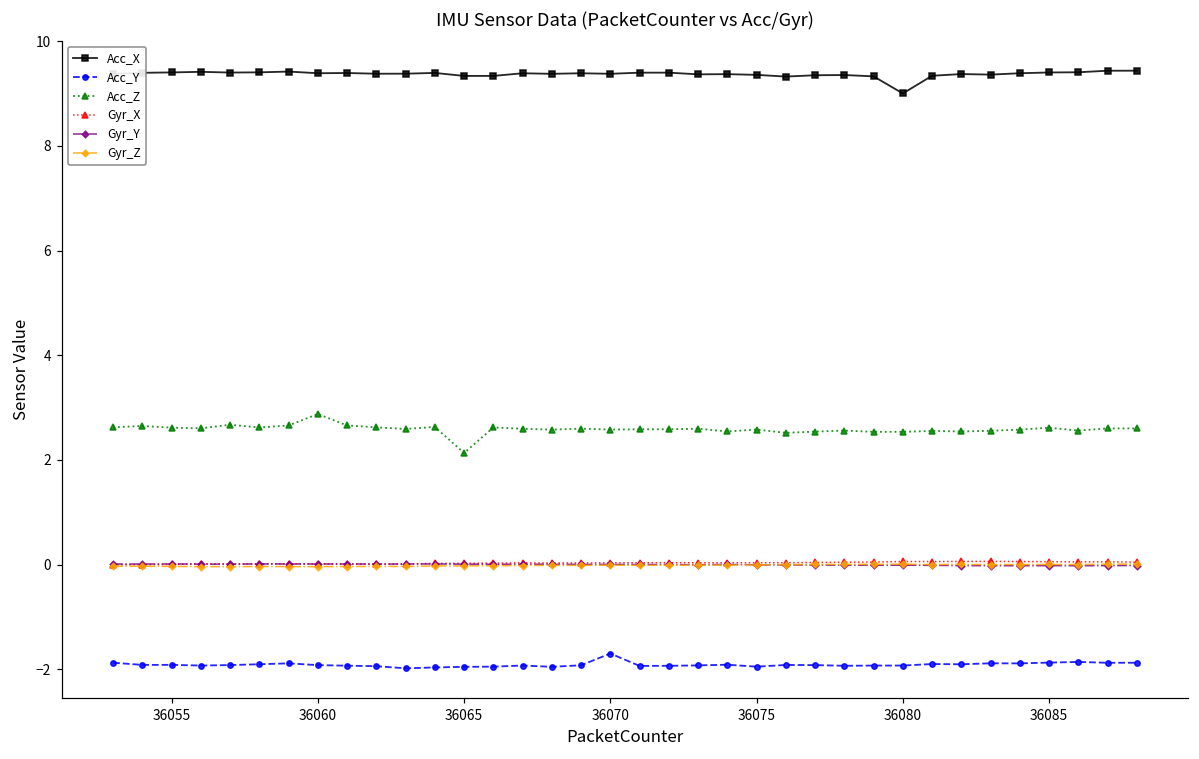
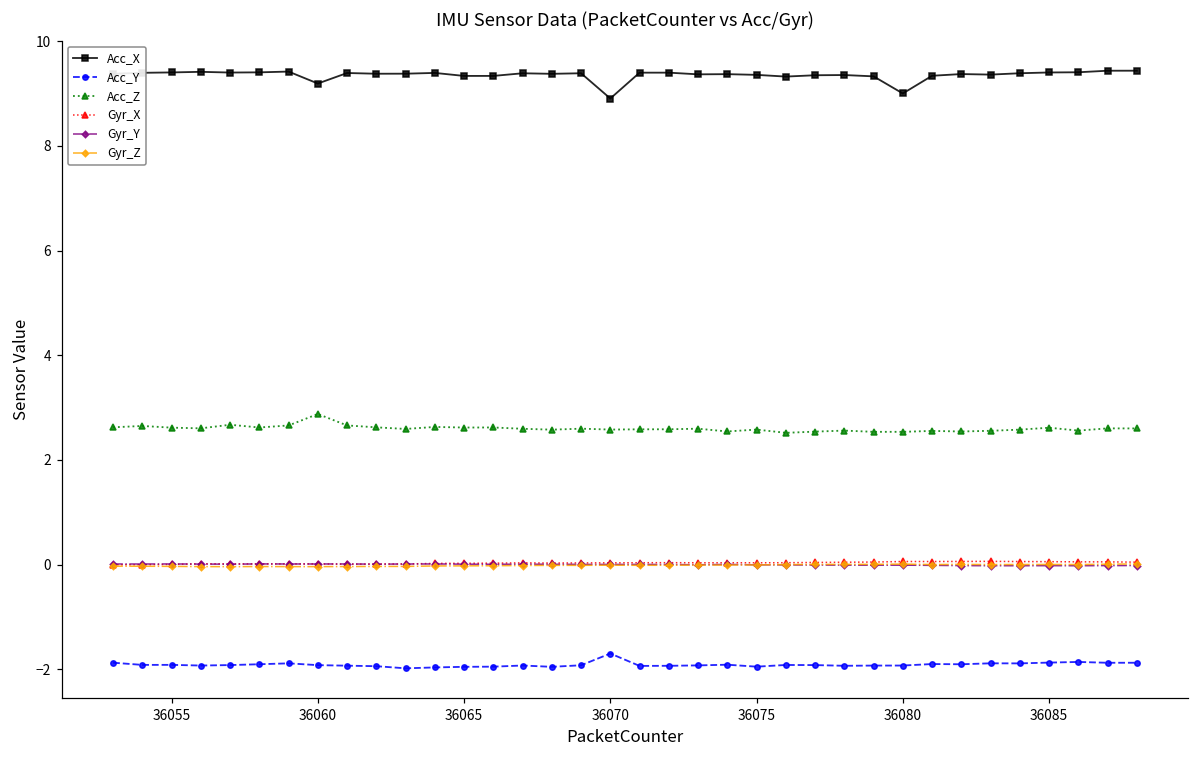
  {
    "Acc_X": {
      "36055": 9.4,
-     "36060": 9.4,
+     "36060": 9.2,
      "36065": 9.3,
-     "36070": 9.4,
+     "36070": 8.9,
      "36075": 9.4,
      "36080": 9.0,
      "36085": 9.4
    },
    "Acc_Y": {
      "36055": -1.9,
      "36060": -1.9,
      "36065": -2.0,
      "36070": -1.7,
      "36075": -2.0,
      "36080": -1.9,
      "36085": -1.9
    },
    "Acc_Z": {
      "36055": 2.6,
      "36060": 2.9,
-     "36065": 2.1,
+     "36065": 2.6,
      "36070": 2.6,
      "36075": 2.6,
      "36080": 2.5,
      "36085": 2.6
    },
    "Gyr_X": {
      "36085": 0.1
    }
  }
